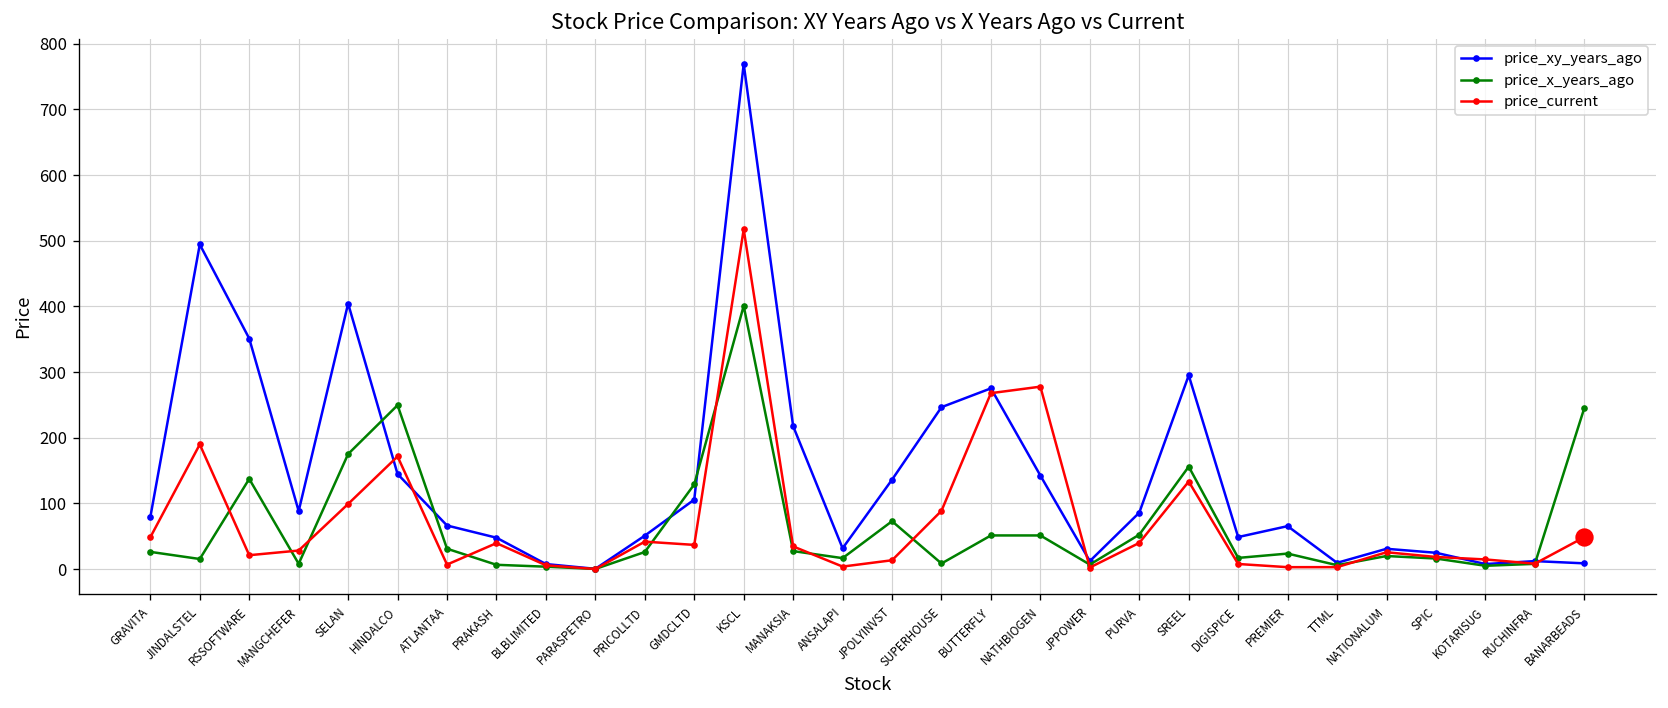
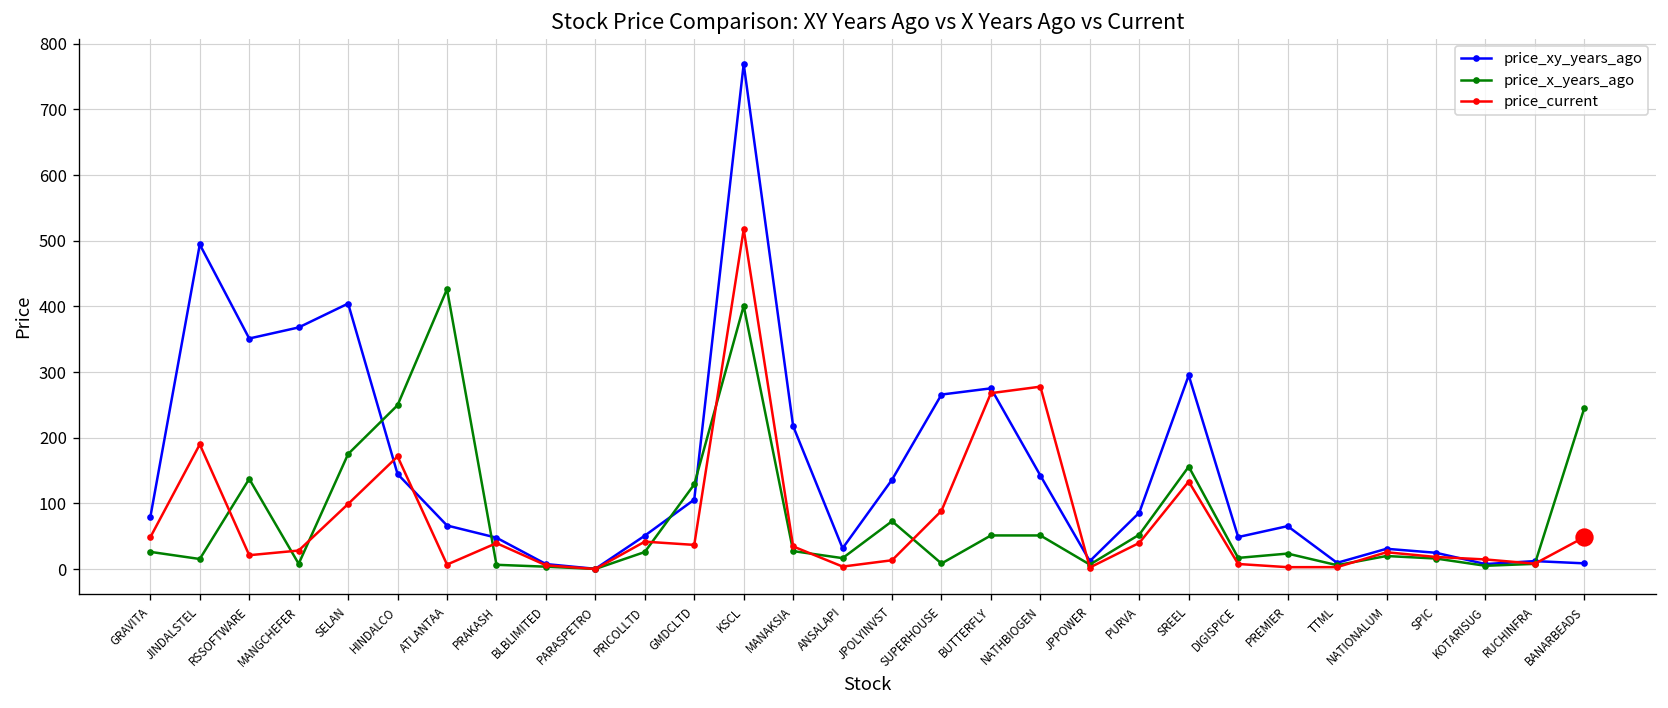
  {
    "price_xy_years_ago": {
      "GRAVITA": 80,
      "JINDALSTEL": 490,
      "RSSOFTWARE": 350,
-     "MANGCHEFER": 90,
+     "MANGCHEFER": 370,
      "SELAN": 400,
      "HINDALCO": 140,
      "ATLANTAA": 70,
      "PRAKASH": 50,
      "PRICOLLTD": 50,
      "GMDCLTD": 110,
      "KSCL": 770,
      "MANAKSIA": 220,
      "ANSALAPI": 30,
      "JPOLYINVST": 140,
-     "SUPERHOUSE": 250,
+     "SUPERHOUSE": 270,
      "BUTTERFLY": 280,
      "NATHBIOGEN": 140,
      "JPPOWER": 10,
      "PURVA": 90,
      "SREEL": 300,
      "DIGISPICE": 50,
      "PREMIER": 70,
      "NATIONALUM": 30,
      "SPIC": 20,
      "BANARBEADS": 10
    },
    "price_x_years_ago": {
      "GRAVITA": 30,
      "JINDALSTEL": 20,
      "RSSOFTWARE": 140,
      "MANGCHEFER": 10,
      "SELAN": 180,
      "HINDALCO": 250,
-     "ATLANTAA": 30,
+     "ATLANTAA": 430,
      "PRAKASH": 10,
      "PRICOLLTD": 30,
      "GMDCLTD": 130,
      "KSCL": 400,
      "MANAKSIA": 30,
      "ANSALAPI": 20,
      "JPOLYINVST": 70,
      "SUPERHOUSE": 10,
      "BUTTERFLY": 50,
      "NATHBIOGEN": 50,
      "PURVA": 50,
      "SREEL": 160,
      "DIGISPICE": 20,
      "PREMIER": 20,
      "NATIONALUM": 20,
      "BANARBEADS": 250
    }
  }
